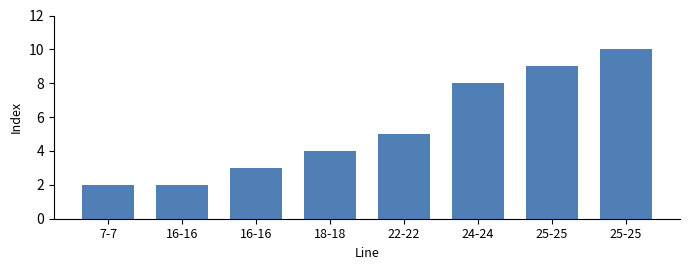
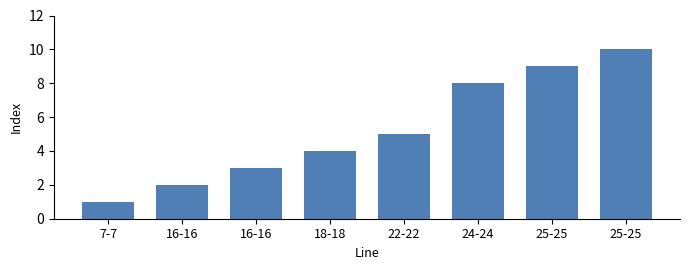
  {
-   "7-7": 2,
+   "7-7": 1,
    "18-18": 4,
    "22-22": 5,
    "24-24": 8
  }
